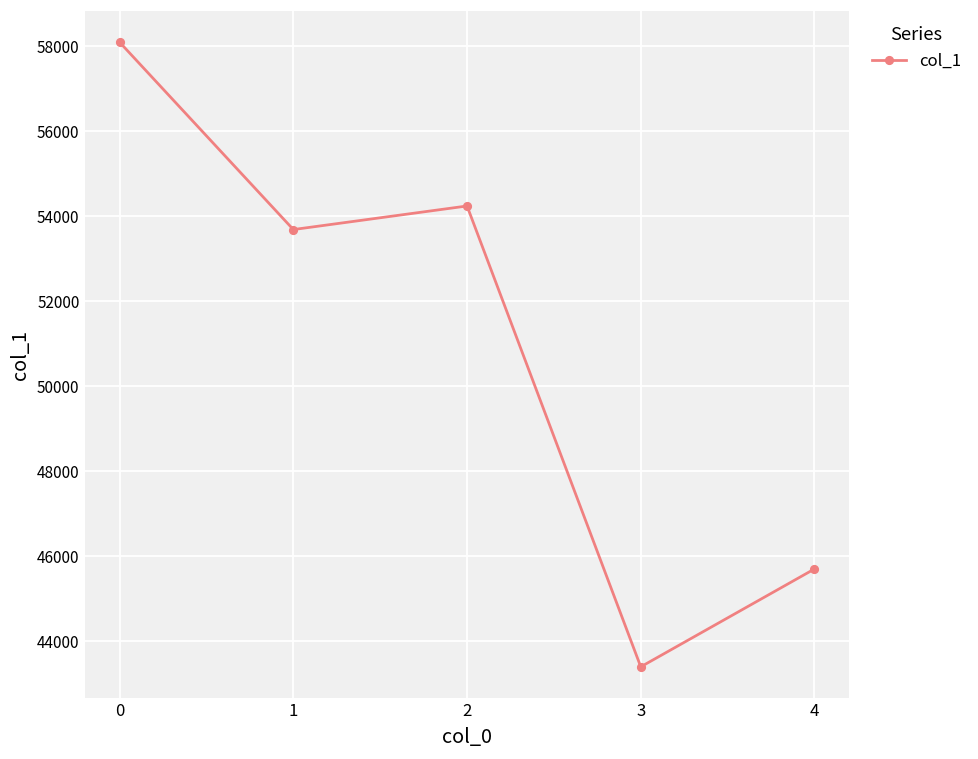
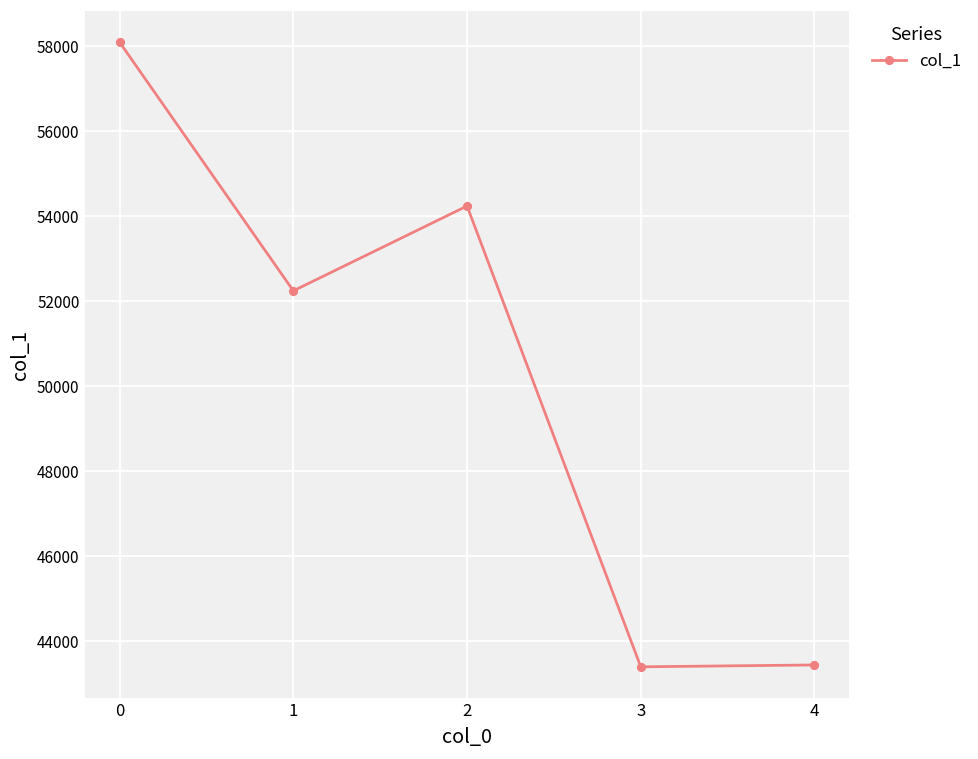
  {
    "0": 58100,
-   "1": 53700,
+   "1": 52200,
    "2": 54200,
    "3": 43400,
-   "4": 45700
+   "4": 43400
  }
